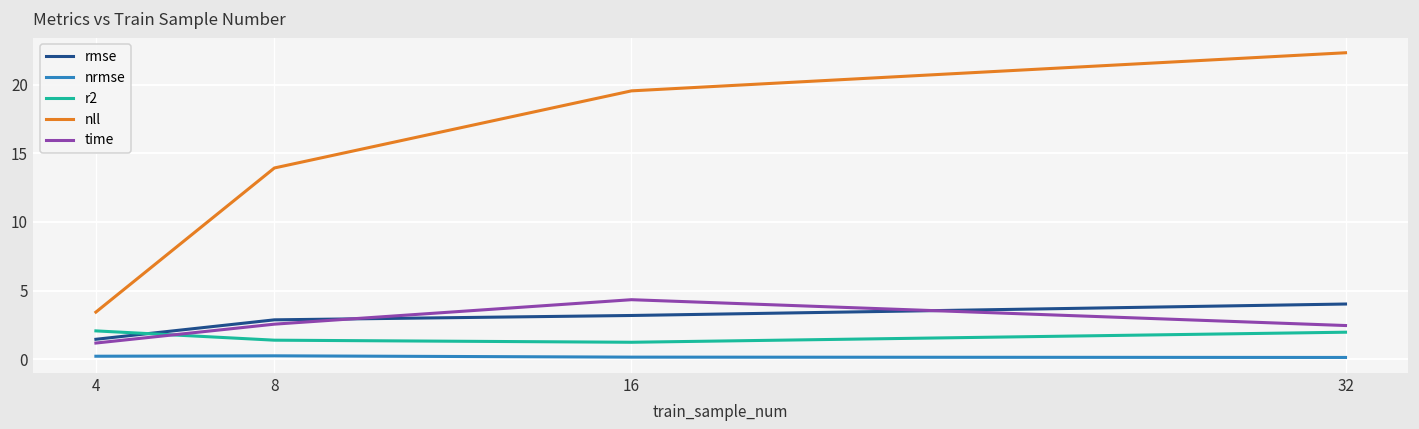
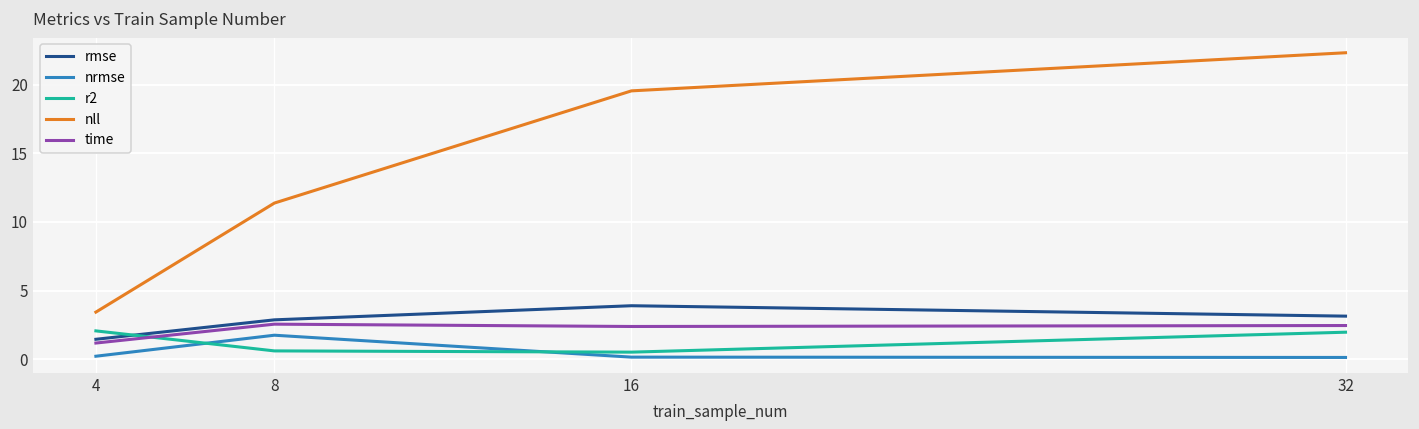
  {
    "rmse": {
      "4": 1.5,
      "8": 2.9,
-     "16": 3.2,
-     "32": 4.0
+     "16": 3.9,
+     "32": 3.1
    },
    "nrmse": {
      "4": 0.2,
-     "8": 0.3,
+     "8": 1.8,
      "16": 0.2,
      "32": 0.1
    },
    "r2": {
      "4": 2.1,
-     "8": 1.4,
-     "16": 1.2,
+     "8": 0.6,
+     "16": 0.5,
      "32": 2.0
    },
    "nll": {
      "4": 3.4,
-     "8": 13.9,
+     "8": 11.4,
      "16": 19.5,
      "32": 22.3
    },
    "time": {
      "4": 1.2,
      "8": 2.6,
-     "16": 4.3,
+     "16": 2.4,
      "32": 2.5
    }
  }
